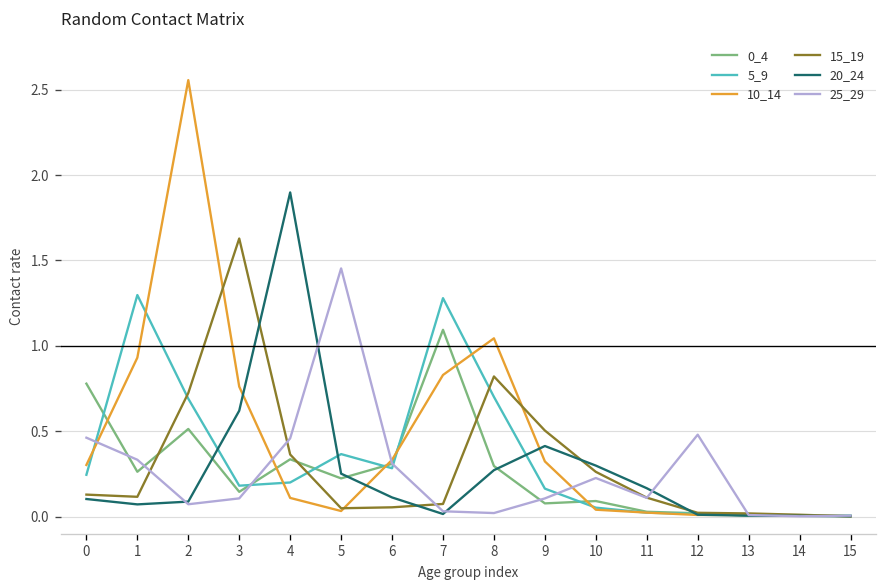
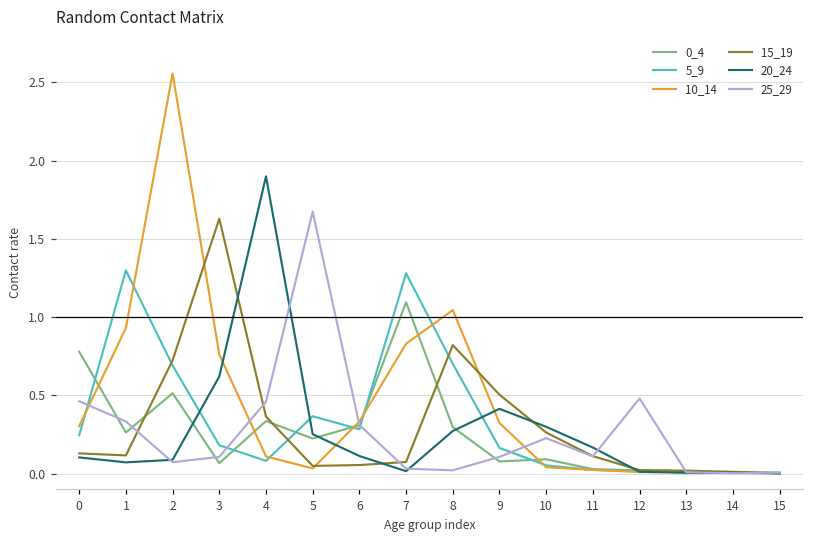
  {
    "0_4": {
      "0": 0.78,
      "1": 0.26,
      "2": 0.51,
-     "3": 0.15,
+     "3": 0.07,
      "4": 0.34,
      "5": 0.22,
      "7": 1.09,
      "8": 0.30,
      "9": 0.08,
      "10": 0.09
    },
    "5_9": {
      "0": 0.24,
      "1": 1.30,
      "2": 0.69,
      "3": 0.18,
-     "4": 0.20,
+     "4": 0.08,
      "5": 0.37,
      "6": 0.28,
      "7": 1.28,
      "8": 0.70,
      "9": 0.16
    },
    "10_14": {
      "0": 0.30,
      "1": 0.93,
      "2": 2.56,
      "3": 0.76,
      "4": 0.11,
      "6": 0.33,
      "7": 0.83,
      "8": 1.04,
      "9": 0.32
    },
    "15_19": {
      "0": 0.13,
      "1": 0.12,
      "2": 0.72,
      "3": 1.63,
      "4": 0.36,
      "6": 0.05,
      "7": 0.07,
      "8": 0.82,
      "9": 0.50,
      "10": 0.26
    },
    "20_24": {
      "0": 0.10,
      "1": 0.07,
      "3": 0.62,
      "4": 1.90,
      "5": 0.25,
      "6": 0.11,
      "8": 0.27,
      "9": 0.41,
      "10": 0.30,
      "11": 0.17
    },
    "25_29": {
      "0": 0.46,
      "1": 0.33,
      "3": 0.11,
      "4": 0.46,
-     "5": 1.45,
+     "5": 1.67,
      "8": 0.02,
      "9": 0.11,
      "10": 0.23,
      "12": 0.48
    }
  }
